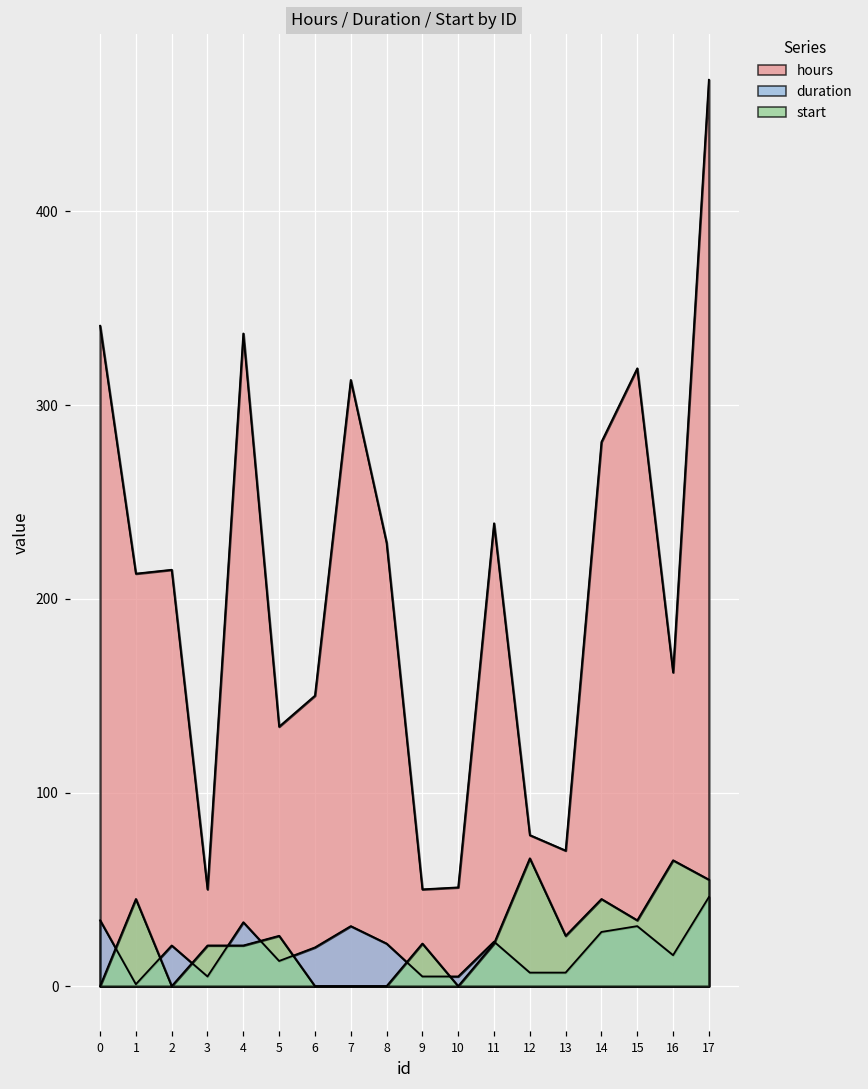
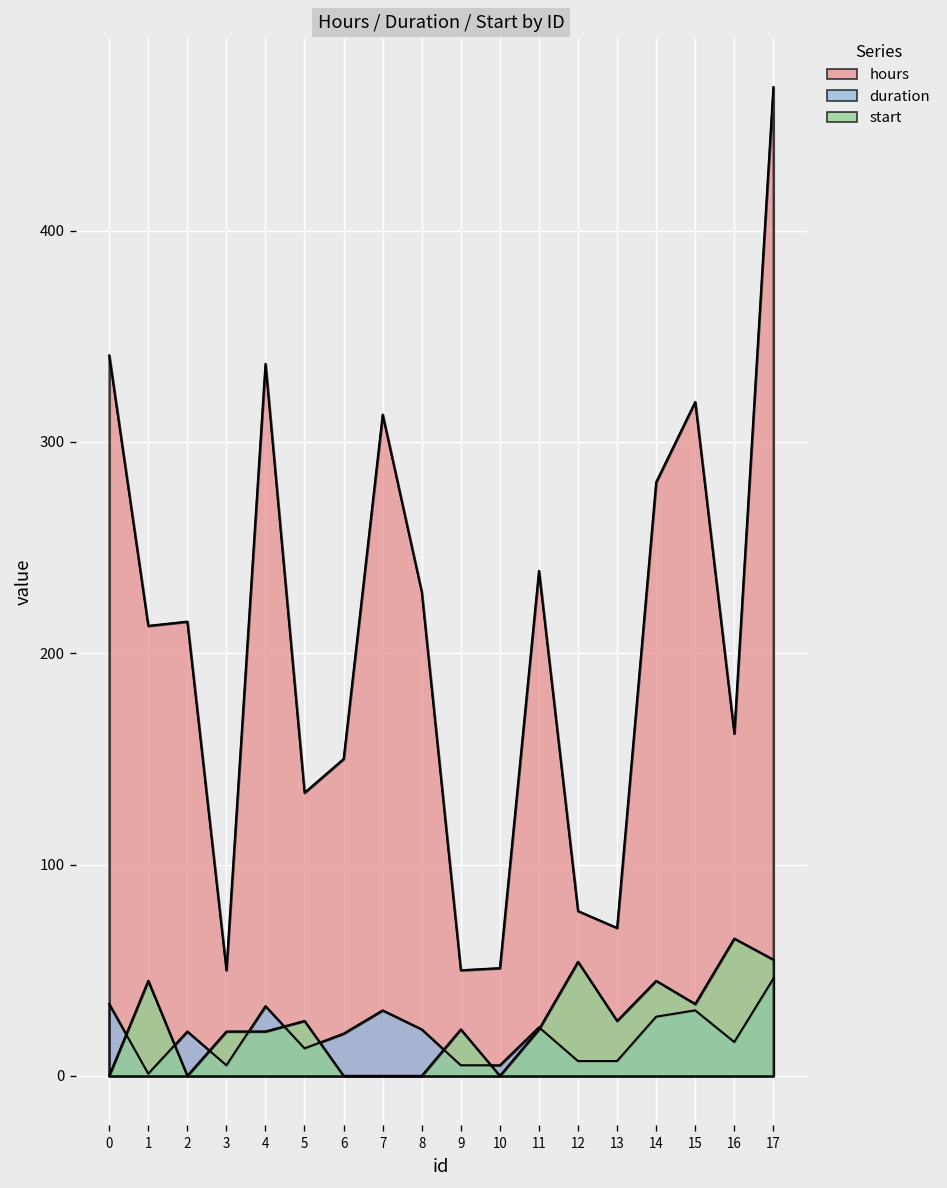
  {
    "hours": {
      "0": 341,
      "1": 213,
      "2": 215,
      "3": 50,
      "4": 337,
      "5": 134,
      "6": 150,
      "7": 313,
      "8": 229,
      "9": 50,
      "10": 51,
      "11": 239,
      "12": 78,
      "13": 70,
      "14": 281,
      "15": 319,
      "16": 162,
      "17": 468
    },
    "duration": {
      "0": 34,
      "1": 1,
      "2": 21,
      "3": 5,
      "4": 33,
      "5": 13,
      "6": 20,
      "7": 31,
      "8": 22,
      "9": 5,
      "10": 5,
      "12": 7,
      "13": 7,
      "14": 28,
      "15": 31,
      "16": 16,
      "17": 46
    },
    "start": {
      "0": 0,
      "1": 45,
      "2": 0,
      "3": 21,
      "4": 21,
      "5": 26,
      "6": 0,
      "7": 0,
      "8": 0,
      "9": 22,
      "10": 0,
-     "12": 66,
+     "12": 54,
      "13": 26,
      "14": 45,
      "15": 34,
      "16": 65,
      "17": 55
    }
  }
